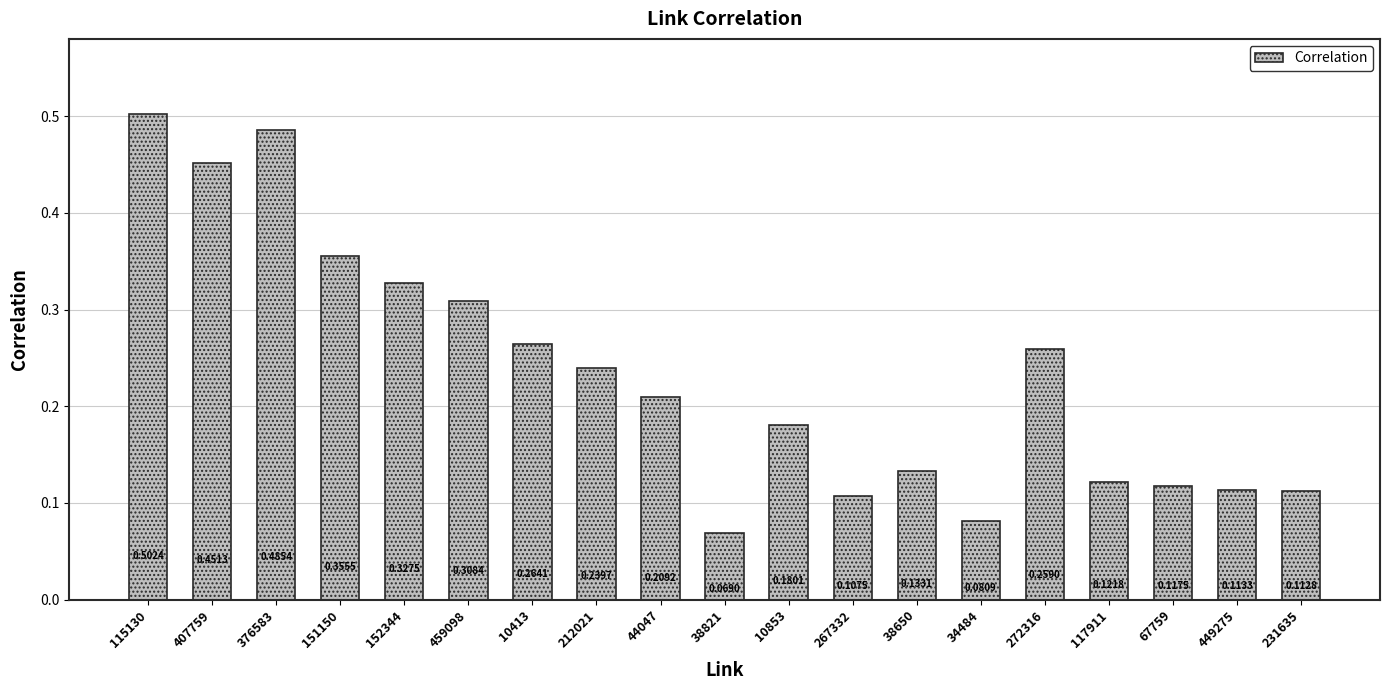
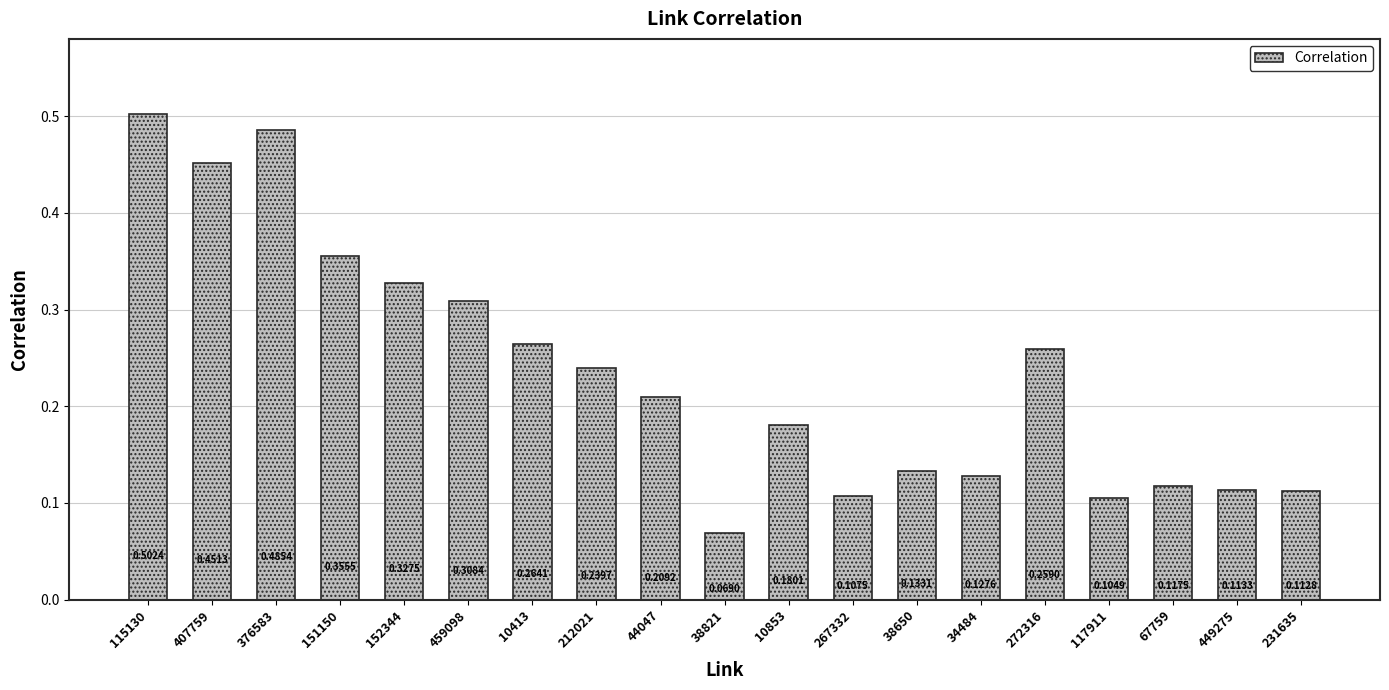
  {
    "115130": 0.5024,
    "407759": 0.4513,
    "376583": 0.4854,
    "151150": 0.3555,
    "152344": 0.3275,
    "459098": 0.3084,
    "10413": 0.2641,
    "212021": 0.2397,
    "44047": 0.2092,
    "38821": 0.0690,
    "10853": 0.1801,
    "267332": 0.1075,
    "38650": 0.1331,
-   "34484": 0.0809,
+   "34484": 0.1276,
    "272316": 0.2590,
-   "117911": 0.1218,
+   "117911": 0.1049,
    "67759": 0.1175,
    "449275": 0.1133,
    "231635": 0.1128
  }
